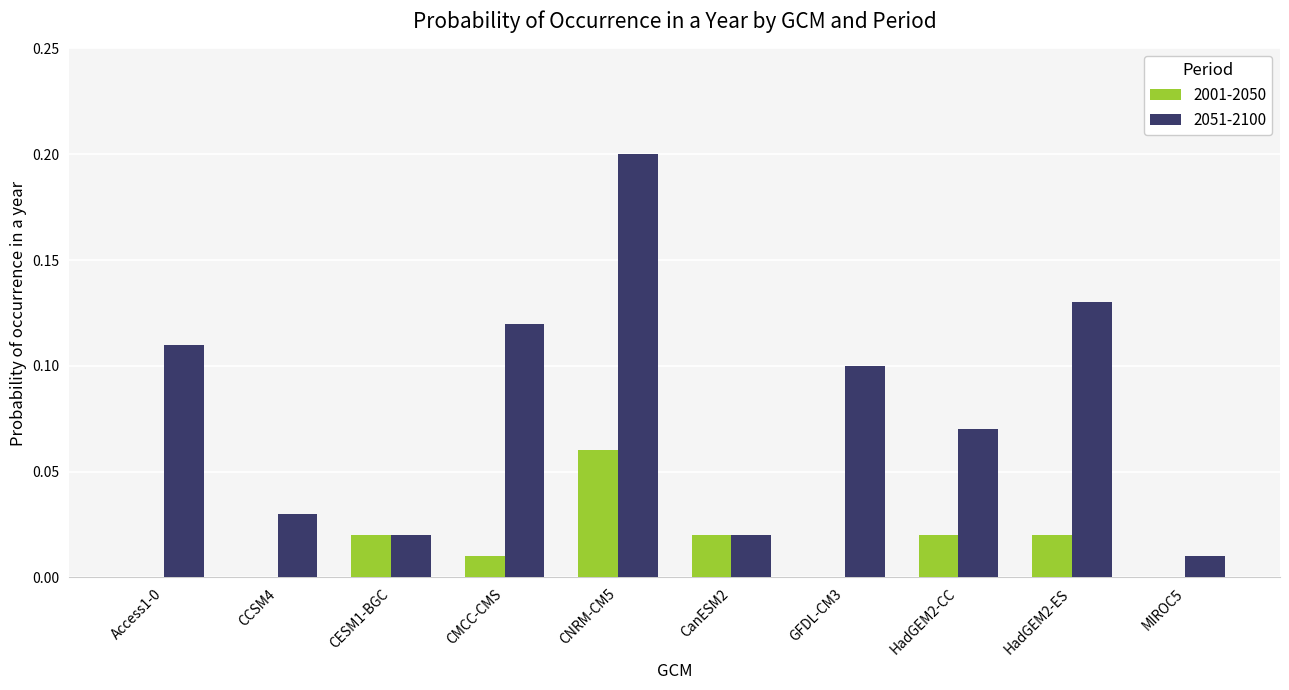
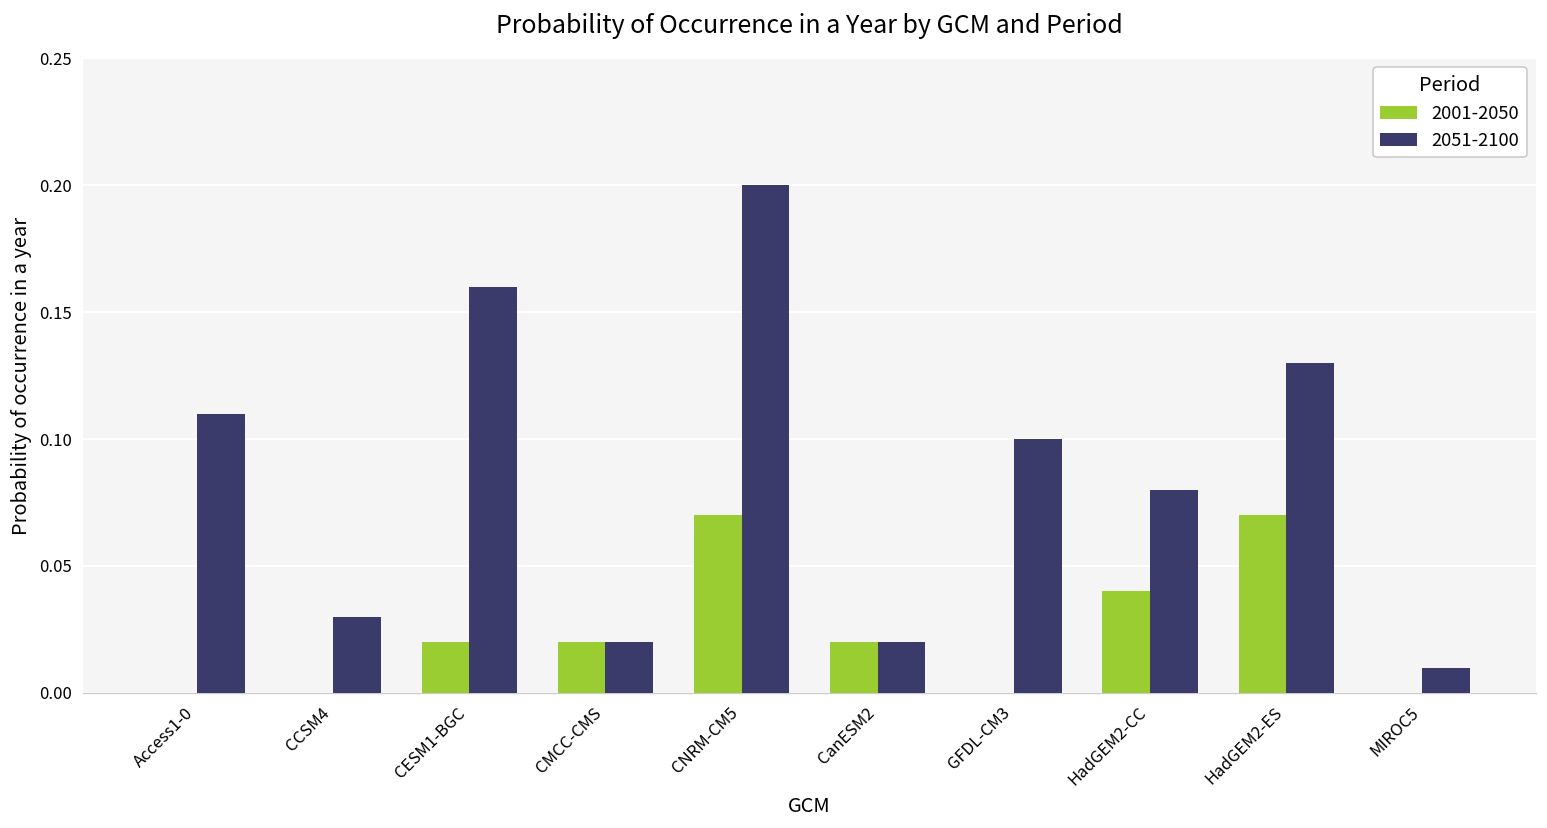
  {
    "2001-2050": {
      "Access1-0": 0.00,
      "CCSM4": 0.00,
      "CESM1-BGC": 0.02,
-     "CMCC-CMS": 0.01,
-     "CNRM-CM5": 0.06,
+     "CMCC-CMS": 0.02,
+     "CNRM-CM5": 0.07,
      "CanESM2": 0.02,
      "GFDL-CM3": 0.00,
-     "HadGEM2-CC": 0.02,
-     "HadGEM2-ES": 0.02,
+     "HadGEM2-CC": 0.04,
+     "HadGEM2-ES": 0.07,
      "MIROC5": 0.00
    },
    "2051-2100": {
      "Access1-0": 0.11,
      "CCSM4": 0.03,
-     "CESM1-BGC": 0.02,
-     "CMCC-CMS": 0.12,
+     "CESM1-BGC": 0.16,
+     "CMCC-CMS": 0.02,
      "CNRM-CM5": 0.20,
      "CanESM2": 0.02,
      "GFDL-CM3": 0.10,
-     "HadGEM2-CC": 0.07,
+     "HadGEM2-CC": 0.08,
      "HadGEM2-ES": 0.13,
      "MIROC5": 0.01
    }
  }
